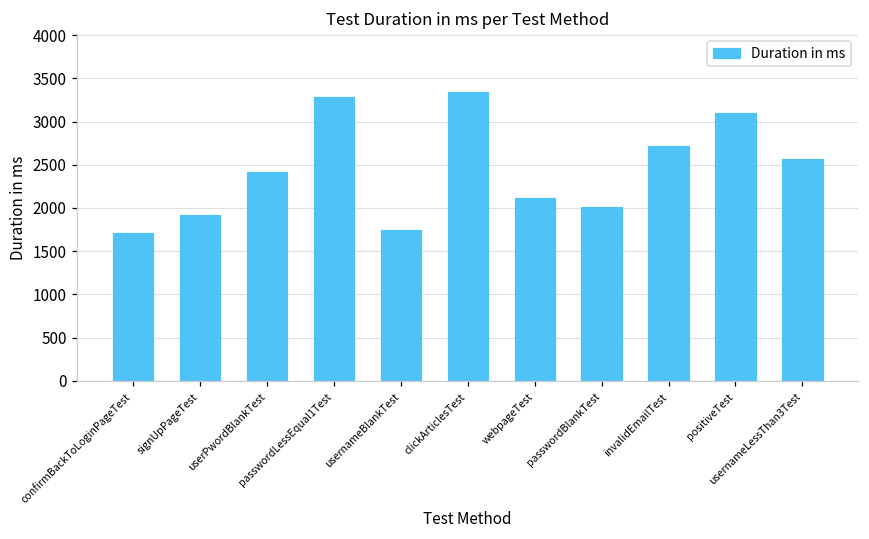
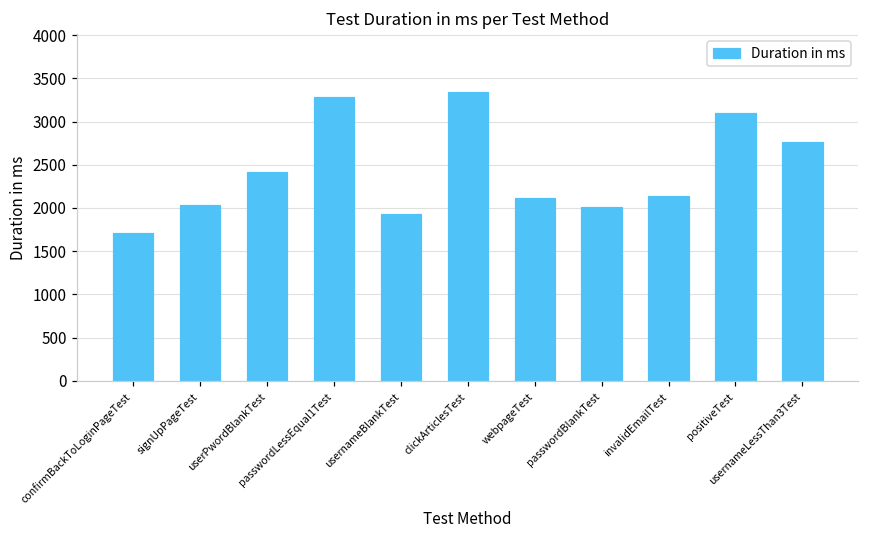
  {
    "confirmBackToLoginPageTest": 1700,
-   "signUpPageTest": 1900,
+   "signUpPageTest": 2000,
    "userPwordBlankTest": 2400,
    "passwordLessEqual1Test": 3300,
-   "usernameBlankTest": 1700,
+   "usernameBlankTest": 1900,
    "clickArticlesTest": 3300,
    "webpageTest": 2100,
    "passwordBlankTest": 2000,
-   "invalidEmailTest": 2700,
+   "invalidEmailTest": 2100,
    "positiveTest": 3100,
-   "usernameLessThan3Test": 2600
+   "usernameLessThan3Test": 2800
  }
